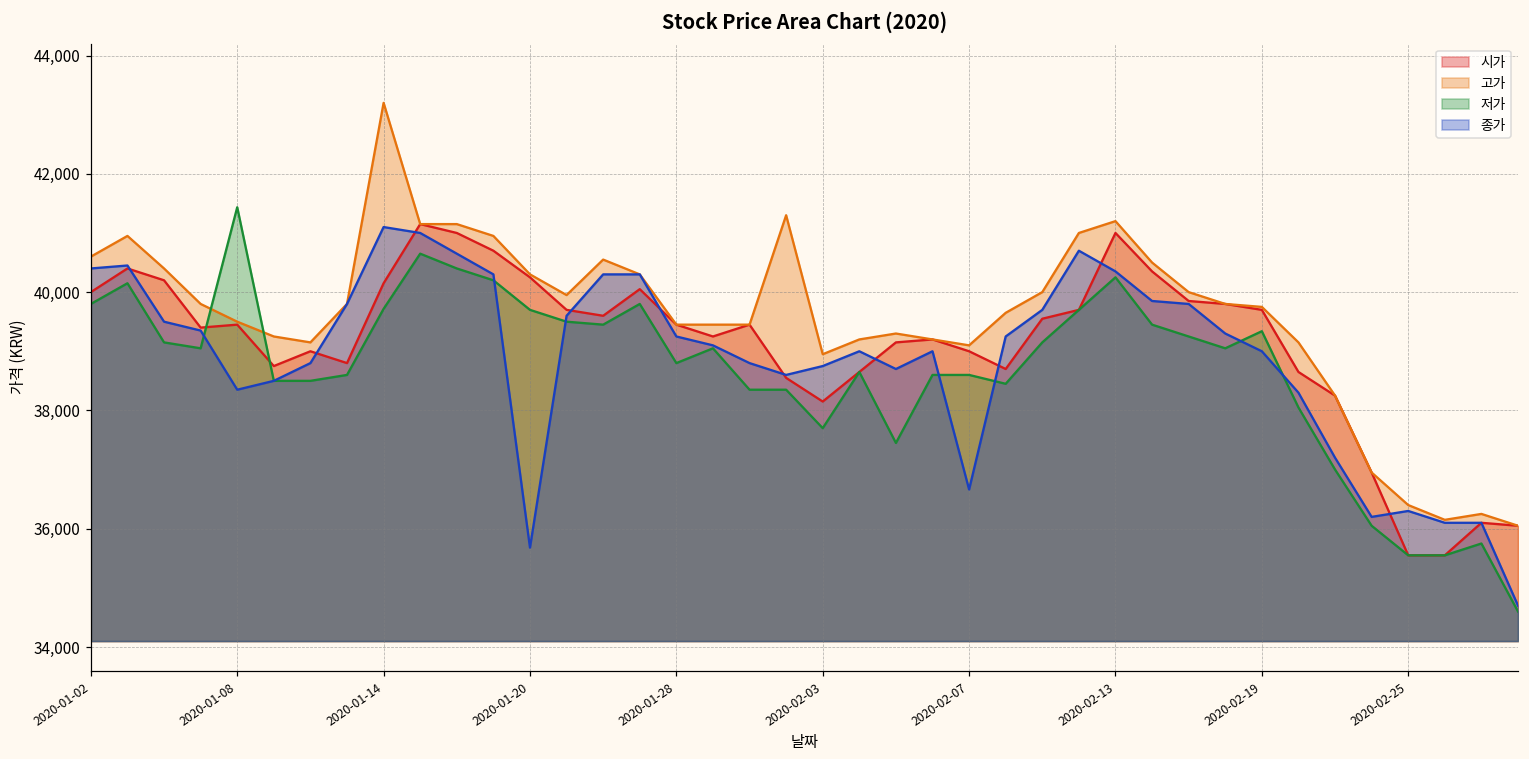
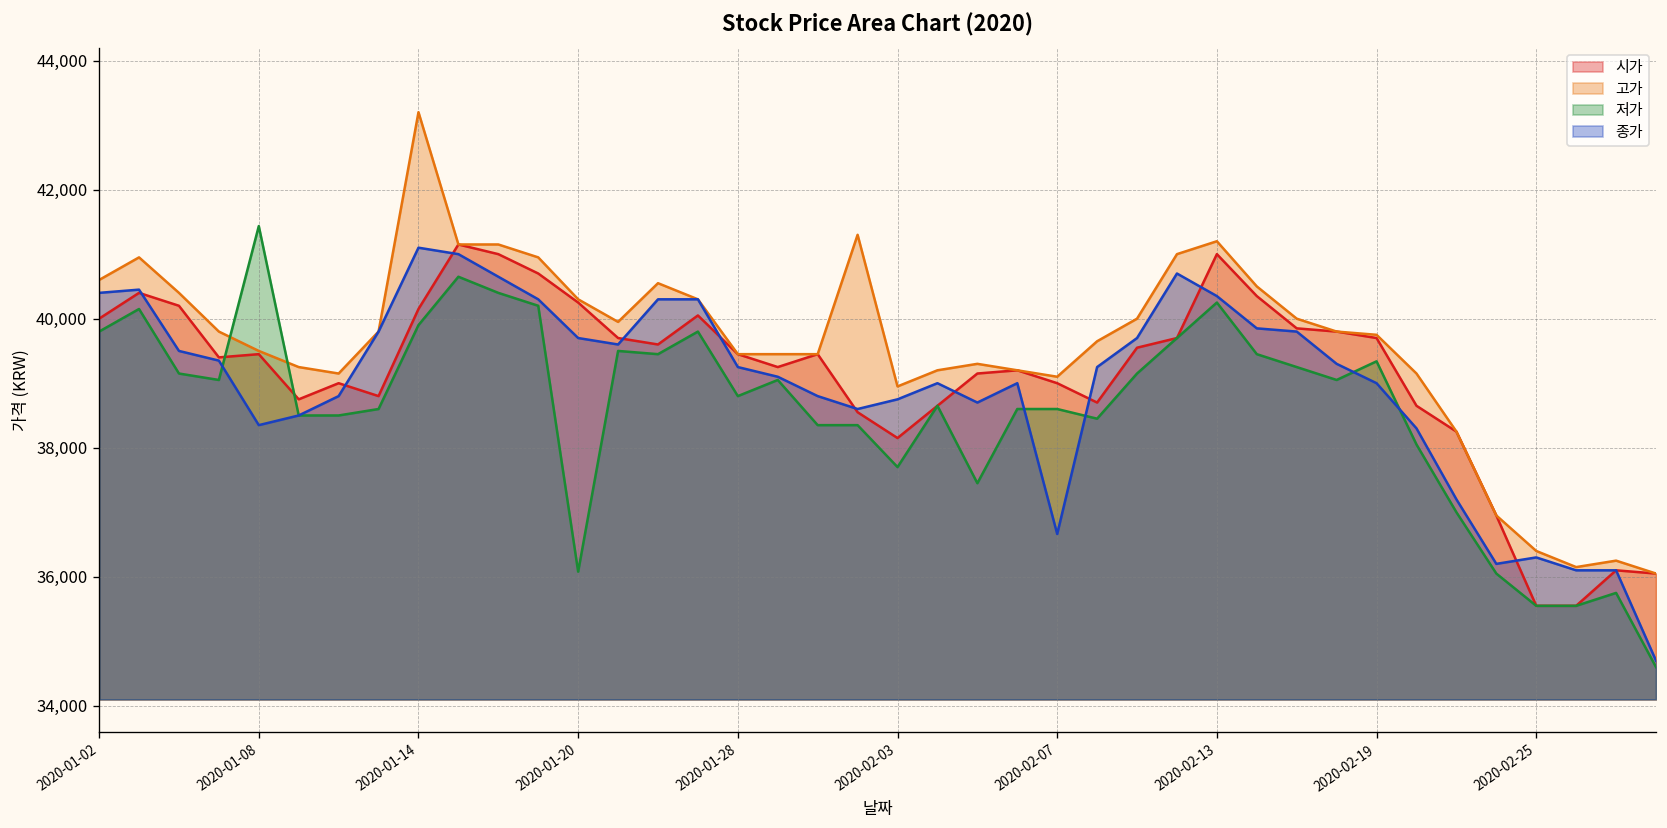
  {
    "저가": {
      "2020-01-02": "39,800",
      "2020-01-08": "41,400",
-     "2020-01-14": "39,700",
-     "2020-01-20": "39,700",
+     "2020-01-14": "39,900",
+     "2020-01-20": "36,100",
      "2020-01-28": "38,800",
      "2020-02-03": "37,700",
      "2020-02-07": "38,600",
      "2020-02-13": "40,300",
      "2020-02-19": "39,300"
    },
    "종가": {
      "2020-01-02": "40,400",
      "2020-01-08": "38,400",
      "2020-01-14": "41,100",
-     "2020-01-20": "35,700",
+     "2020-01-20": "39,700",
      "2020-01-28": "39,300",
      "2020-02-03": "38,800",
      "2020-02-07": "36,700",
      "2020-02-13": "40,400",
      "2020-02-19": "39,000",
      "2020-02-25": "36,300"
    }
  }
